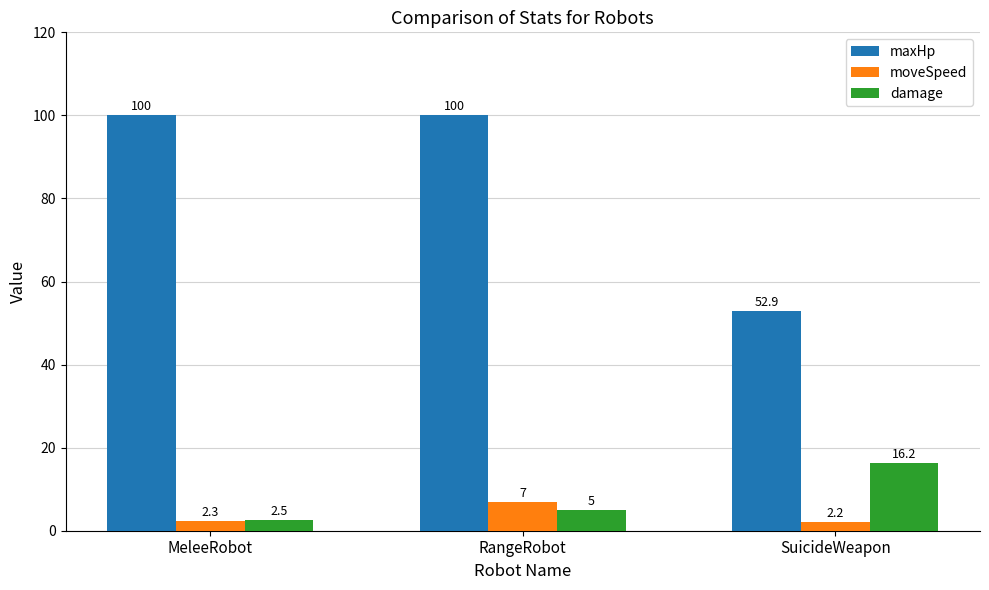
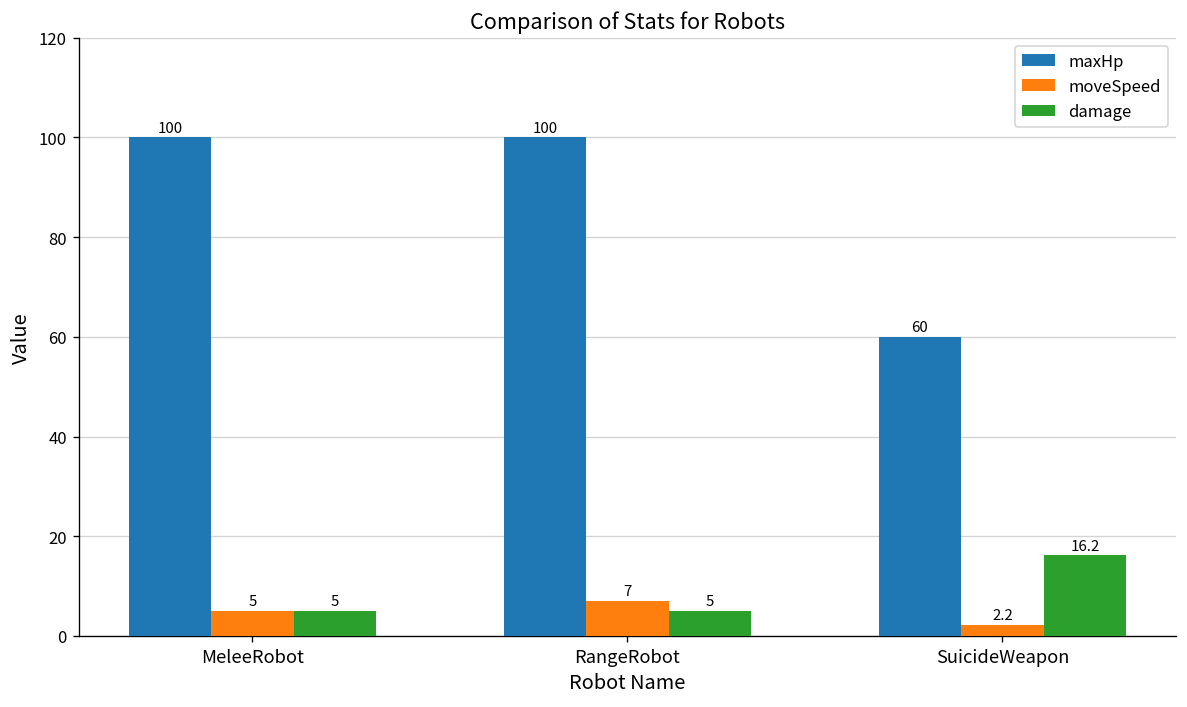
  {
    "maxHp": {
      "MeleeRobot": 100,
      "RangeRobot": 100,
-     "SuicideWeapon": 52.9
+     "SuicideWeapon": 60
    },
    "moveSpeed": {
-     "MeleeRobot": 2.3,
+     "MeleeRobot": 5,
      "RangeRobot": 7,
      "SuicideWeapon": 2.2
    },
    "damage": {
-     "MeleeRobot": 2.5,
+     "MeleeRobot": 5,
      "RangeRobot": 5,
      "SuicideWeapon": 16.2
    }
  }
